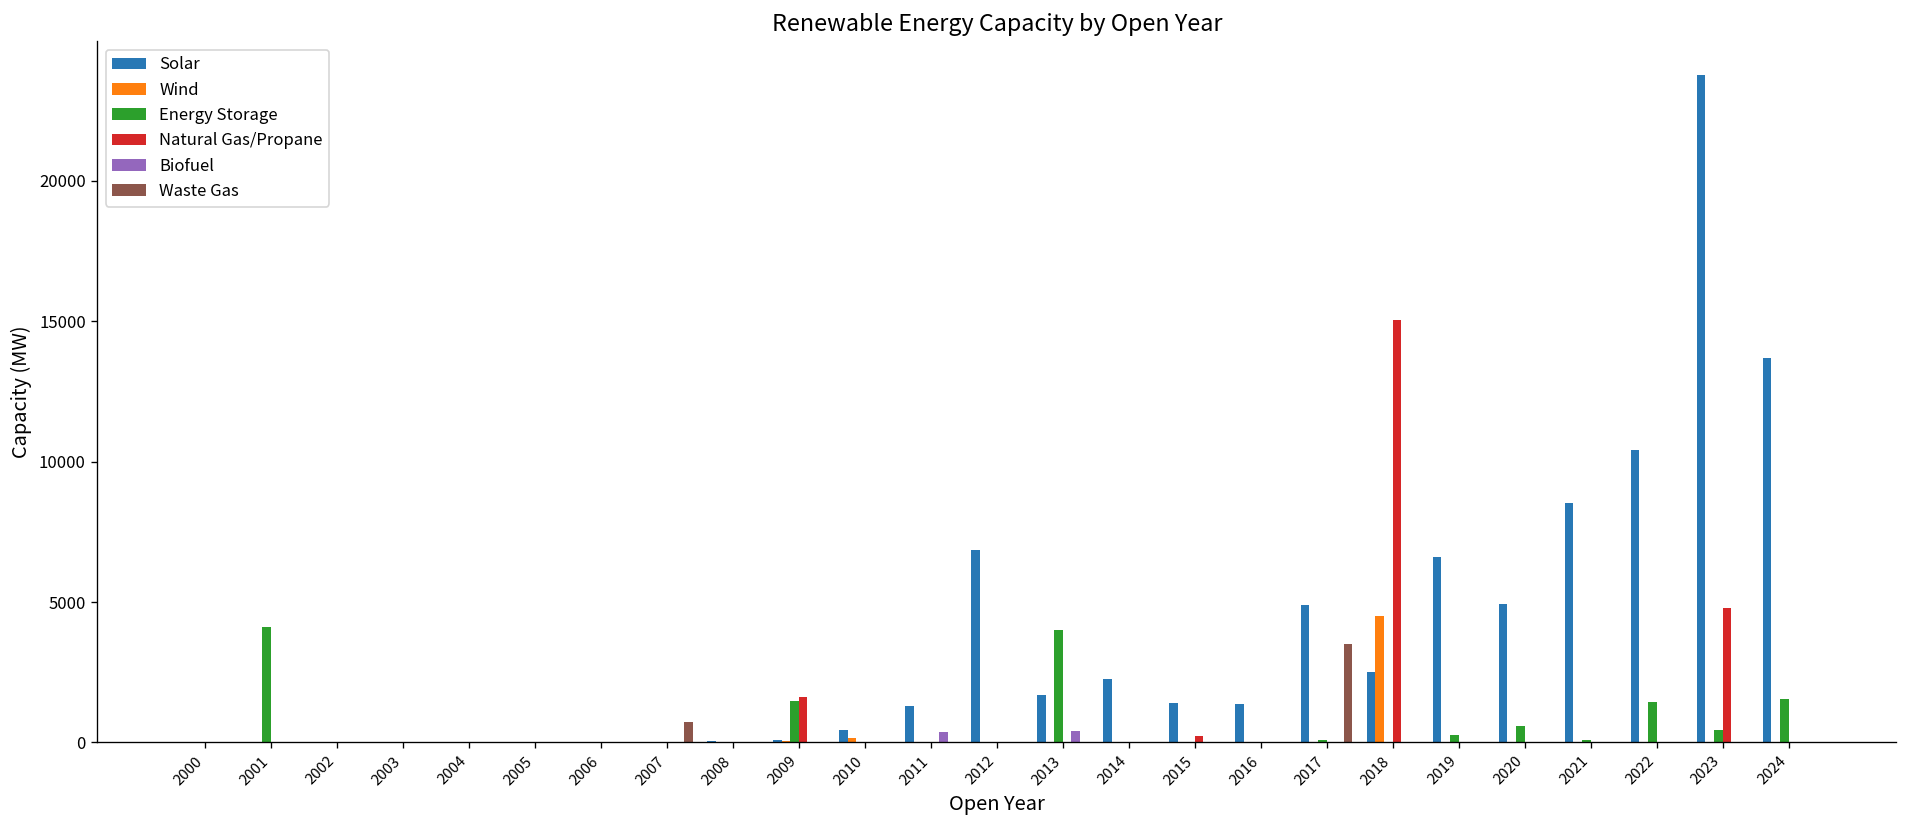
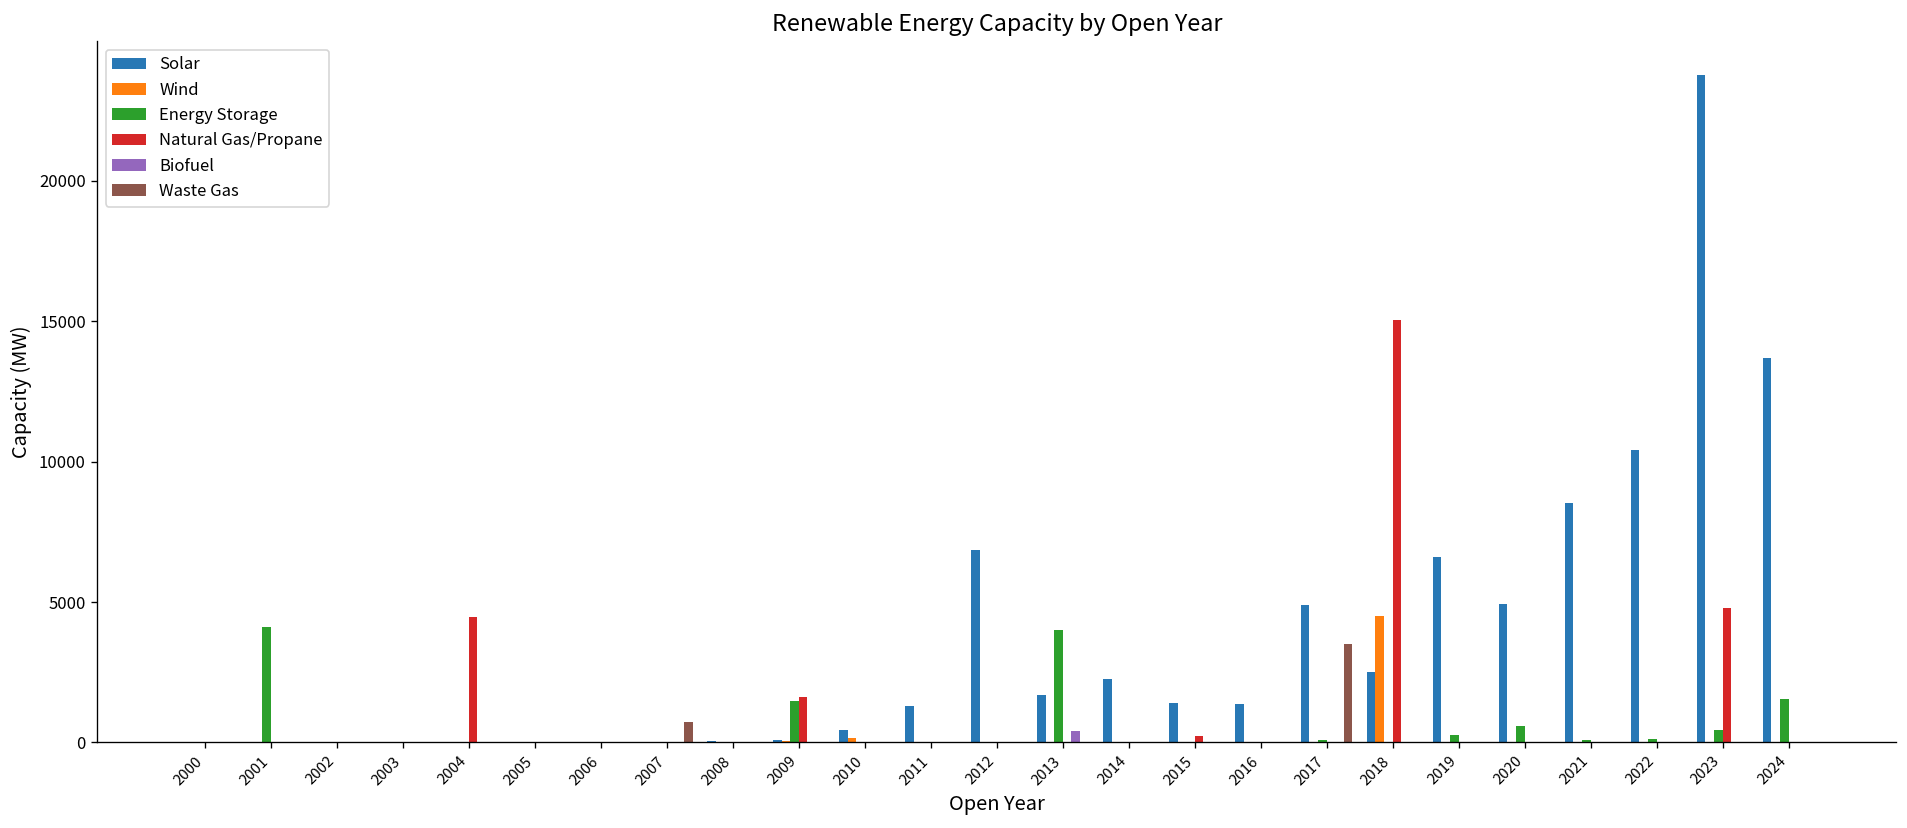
  {
    "Solar": {
      "2000": 0,
      "2001": 0,
      "2002": 0,
      "2003": 0,
      "2004": 0,
      "2010": 400,
      "2011": 1300,
      "2012": 6900,
      "2013": 1700,
      "2014": 2200,
      "2015": 1400,
      "2016": 1400,
      "2017": 4900,
      "2018": 2500,
      "2019": 6600,
      "2020": 4900,
      "2021": 8500,
      "2022": 10400,
      "2023": 23800,
      "2024": 13700
    },
    "Wind": {
      "2002": 0,
      "2003": 0,
      "2006": 0,
      "2007": 0,
      "2010": 200,
      "2014": 0,
      "2015": 0,
      "2016": 0,
      "2017": 0,
      "2018": 4500,
      "2019": 0,
      "2020": 0,
      "2021": 0,
      "2022": 0,
      "2023": 0,
      "2024": 0
    },
    "Energy Storage": {
      "2000": 0,
      "2001": 4100,
      "2002": 0,
      "2003": 0,
      "2004": 0,
      "2005": 0,
      "2006": 0,
      "2007": 0,
      "2008": 0,
      "2009": 1500,
      "2010": 0,
      "2011": 0,
      "2012": 0,
      "2013": 4000,
      "2014": 0,
      "2015": 0,
      "2016": 0,
      "2018": 0,
      "2019": 300,
      "2020": 600,
-     "2022": 1400,
+     "2022": 100,
      "2023": 400,
      "2024": 1600
    },
    "Natural Gas/Propane": {
      "2000": 0,
      "2001": 0,
      "2002": 0,
      "2003": 0,
-     "2004": 0,
+     "2004": 4400,
      "2005": 0,
      "2006": 0,
      "2007": 0,
      "2008": 0,
      "2009": 1600,
      "2010": 0,
      "2011": 0,
      "2012": 0,
      "2013": 0,
      "2014": 0,
      "2015": 200,
      "2016": 0,
      "2017": 0,
      "2018": 15000,
      "2019": 0,
      "2020": 0,
      "2021": 0,
      "2022": 0,
      "2023": 4800,
      "2024": 0
    },
    "Biofuel": {
      "2000": 0,
      "2001": 0,
      "2002": 0,
      "2003": 0,
      "2004": 0,
      "2005": 0,
      "2006": 0,
      "2007": 0,
      "2008": 0,
      "2009": 0,
      "2010": 0,
-     "2011": 400,
+     "2011": 0,
      "2012": 0,
      "2013": 400,
      "2014": 0,
      "2015": 0,
      "2016": 0,
      "2017": 0,
      "2018": 0,
      "2019": 0,
      "2020": 0,
      "2021": 0,
      "2022": 0,
      "2023": 0,
      "2024": 0
    },
    "Waste Gas": {
      "2000": 0,
      "2001": 0,
      "2002": 0,
      "2003": 0,
      "2004": 0,
      "2005": 0,
      "2006": 0,
      "2007": 700,
      "2008": 0,
      "2009": 0,
      "2010": 0,
      "2011": 0,
      "2012": 0,
      "2013": 0,
      "2014": 0,
      "2015": 0,
      "2016": 0,
      "2017": 3500,
      "2018": 0,
      "2019": 0,
      "2020": 0,
      "2021": 0,
      "2022": 0,
      "2023": 0,
      "2024": 0
    }
  }
